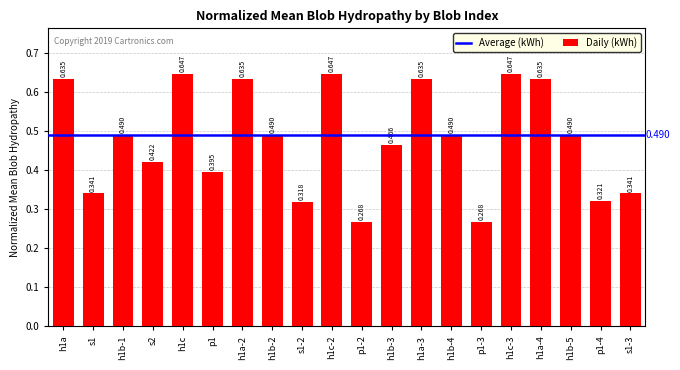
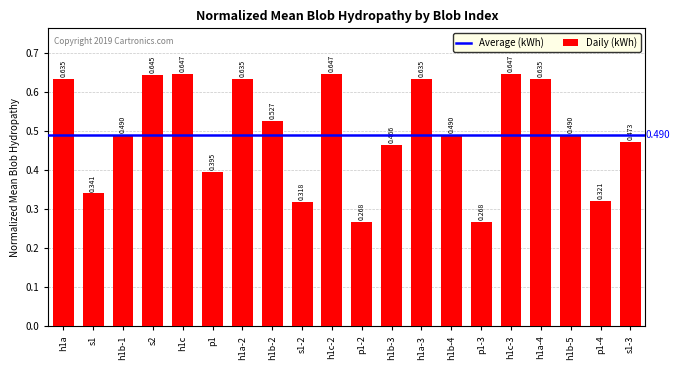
  {
    "h1a": 0.635,
    "s1": 0.341,
    "h1b-1": 0.490,
-   "s2": 0.422,
+   "s2": 0.645,
    "h1c": 0.647,
    "p1": 0.395,
    "h1a-2": 0.635,
-   "h1b-2": 0.490,
+   "h1b-2": 0.527,
    "s1-2": 0.318,
    "h1c-2": 0.647,
    "p1-2": 0.268,
    "h1b-3": 0.466,
    "h1a-3": 0.635,
    "h1b-4": 0.490,
    "p1-3": 0.268,
    "h1c-3": 0.647,
    "h1a-4": 0.635,
    "h1b-5": 0.490,
    "p1-4": 0.321,
-   "s1-3": 0.341
+   "s1-3": 0.473
  }
